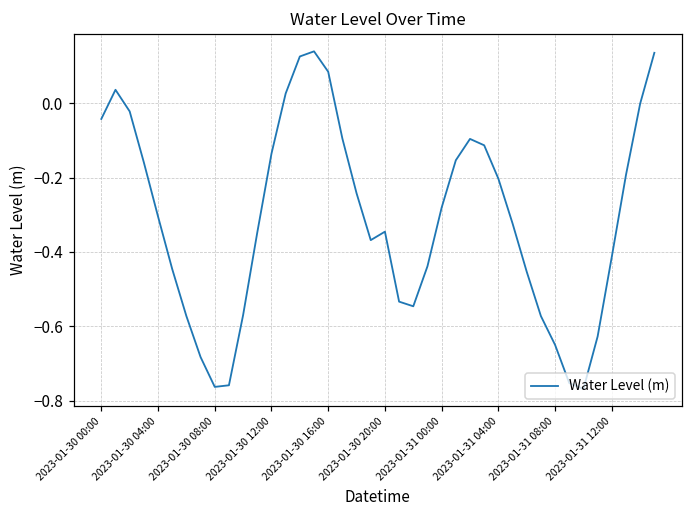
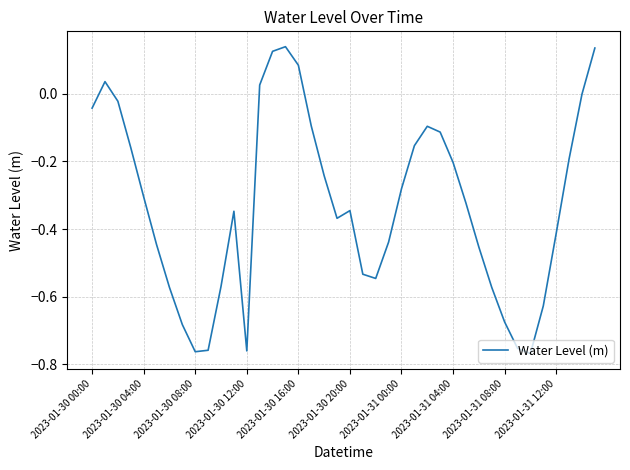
  {
    "2023-01-30 00:00": -0.04,
    "2023-01-30 04:00": -0.30,
    "2023-01-30 08:00": -0.76,
-   "2023-01-30 12:00": -0.14,
+   "2023-01-30 12:00": -0.76,
    "2023-01-30 16:00": 0.08,
    "2023-01-30 20:00": -0.35,
    "2023-01-31 00:00": -0.28,
    "2023-01-31 04:00": -0.20,
-   "2023-01-31 08:00": -0.65,
+   "2023-01-31 08:00": -0.67,
    "2023-01-31 12:00": -0.41
  }
